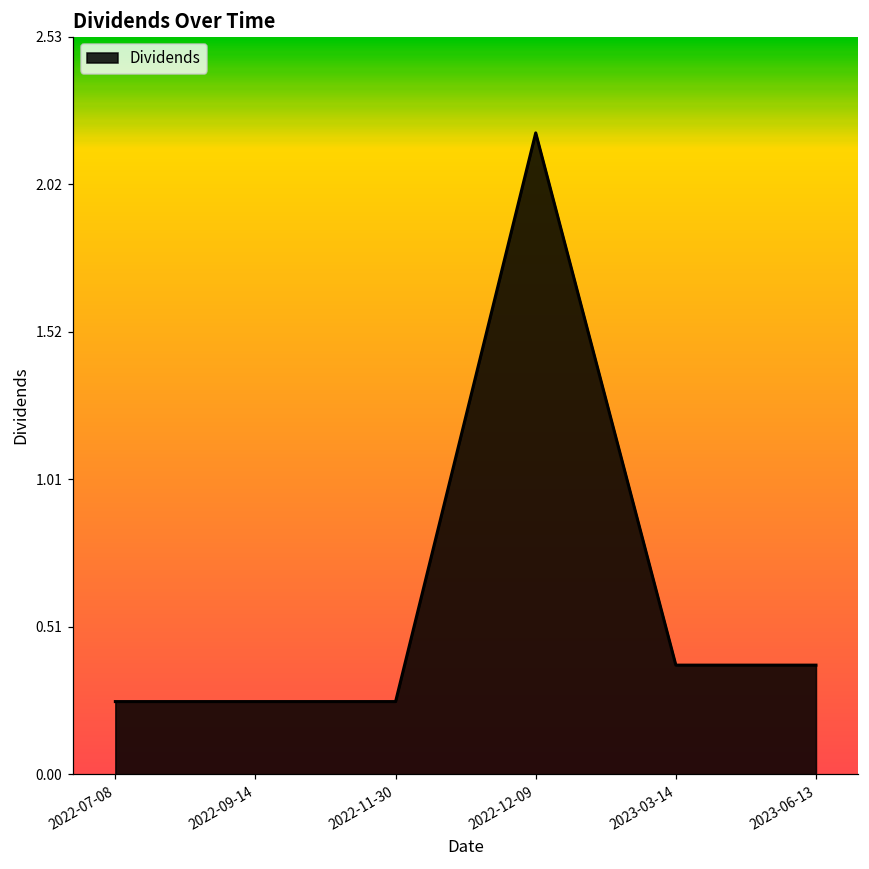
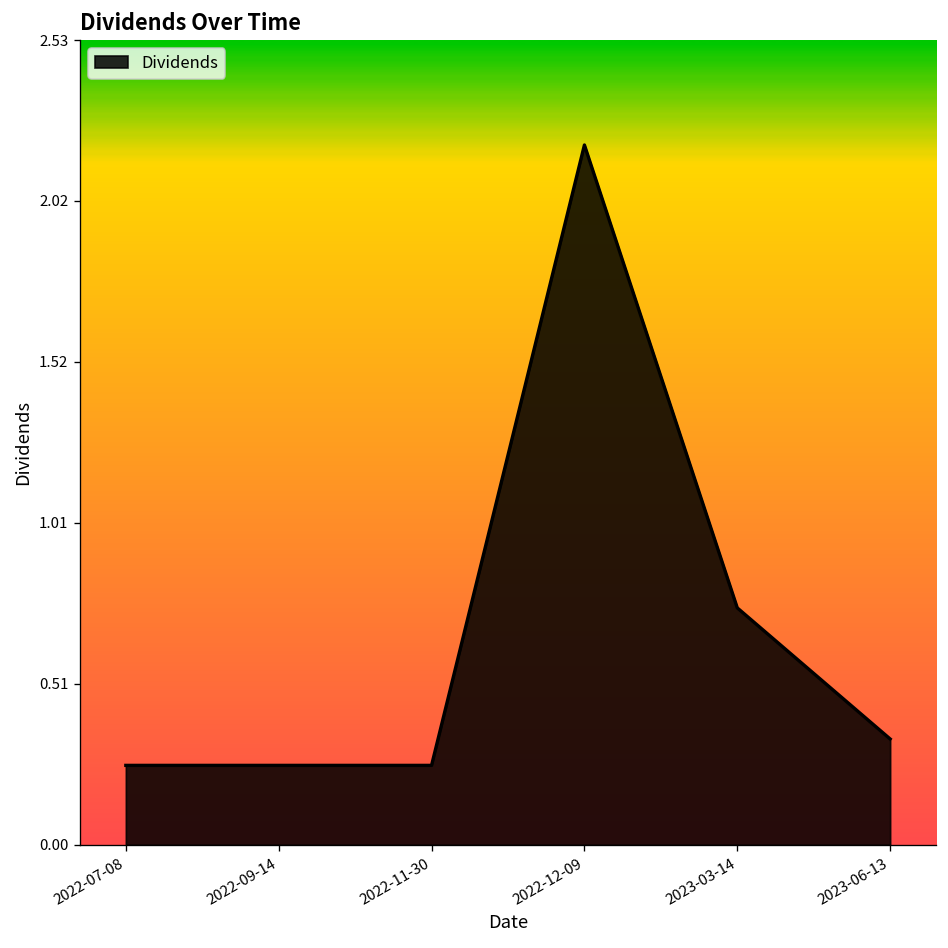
  {
    "2022-07-08": 0.25,
    "2022-09-14": 0.25,
    "2022-11-30": 0.25,
    "2022-12-09": 2.20,
-   "2023-03-14": 0.38,
-   "2023-06-13": 0.38
+   "2023-03-14": 0.75,
+   "2023-06-13": 0.33
  }
